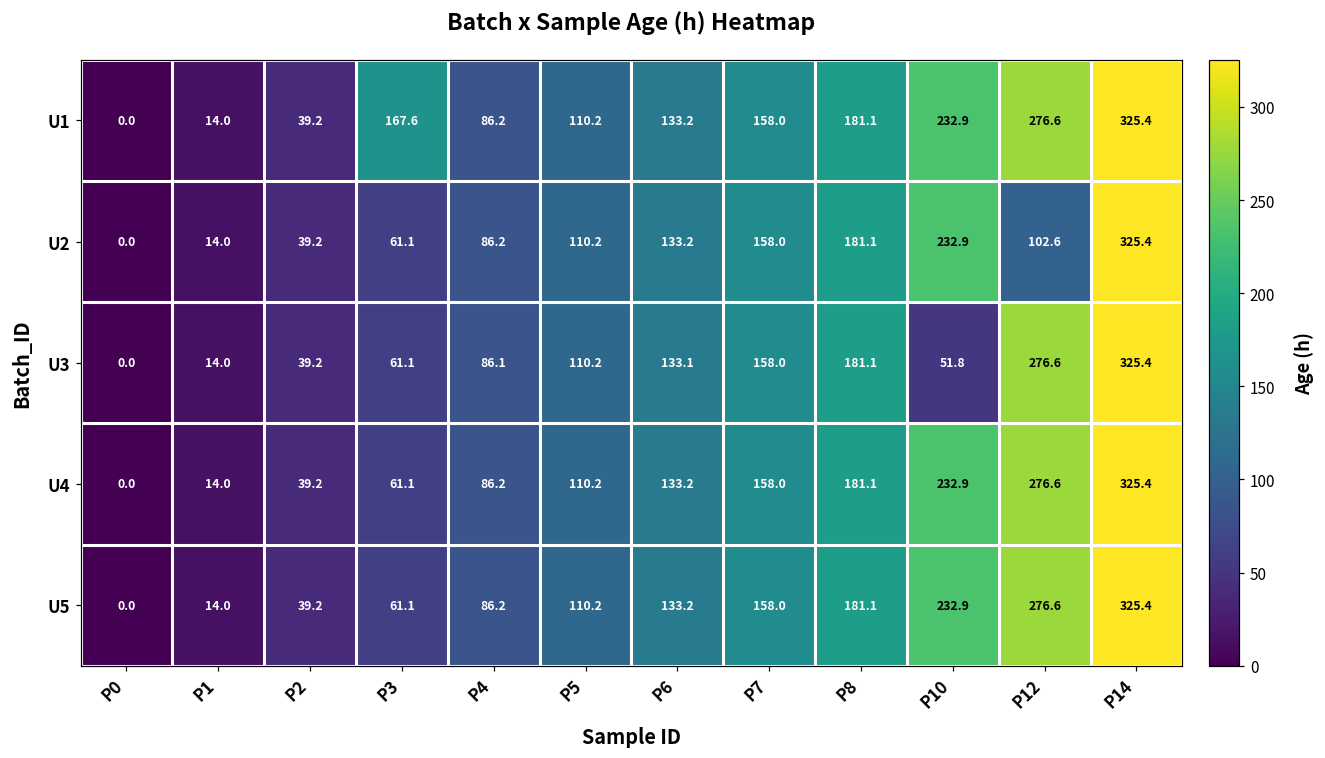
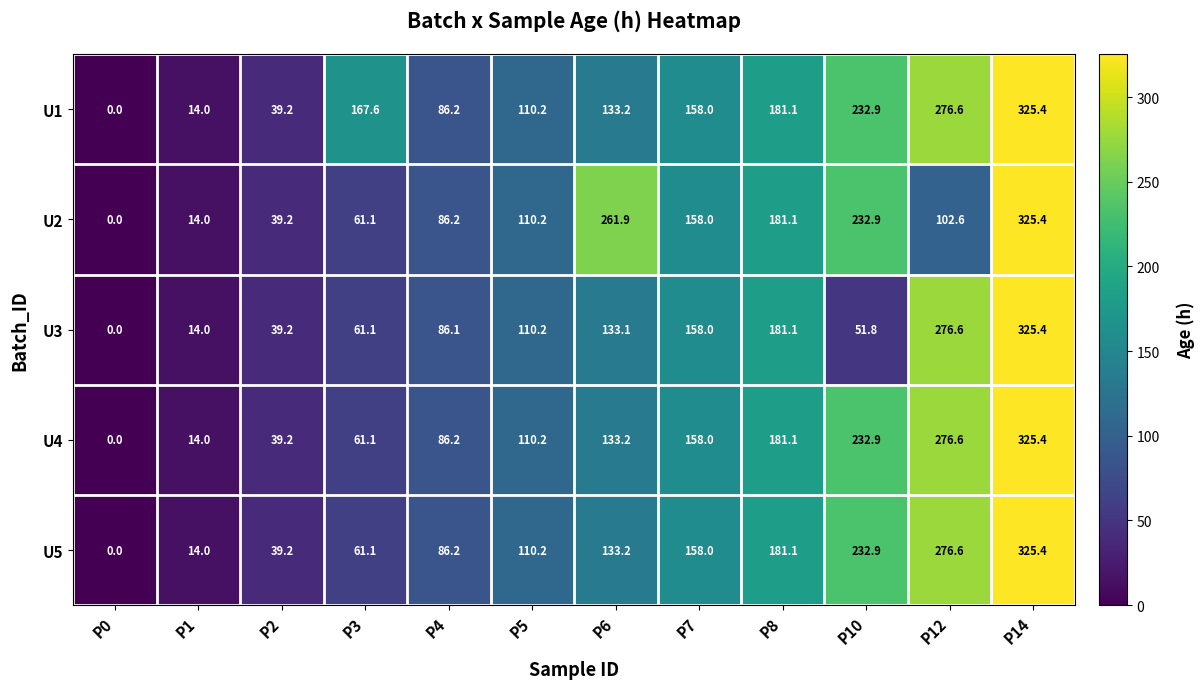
  {
    "U1": {
      "P0": 0.0,
      "P1": 14.0,
      "P2": 39.2,
      "P3": 167.6,
      "P4": 86.2,
      "P5": 110.2,
      "P6": 133.2,
      "P7": 158.0,
      "P8": 181.1,
      "P10": 232.9,
      "P12": 276.6,
      "P14": 325.4
    },
    "U2": {
      "P0": 0.0,
      "P1": 14.0,
      "P2": 39.2,
      "P3": 61.1,
      "P4": 86.2,
      "P5": 110.2,
-     "P6": 133.2,
+     "P6": 261.9,
      "P7": 158.0,
      "P8": 181.1,
      "P10": 232.9,
      "P12": 102.6,
      "P14": 325.4
    },
    "U3": {
      "P0": 0.0,
      "P1": 14.0,
      "P2": 39.2,
      "P3": 61.1,
      "P4": 86.1,
      "P5": 110.2,
      "P6": 133.1,
      "P7": 158.0,
      "P8": 181.1,
      "P10": 51.8,
      "P12": 276.6,
      "P14": 325.4
    },
    "U4": {
      "P0": 0.0,
      "P1": 14.0,
      "P2": 39.2,
      "P3": 61.1,
      "P4": 86.2,
      "P5": 110.2,
      "P6": 133.2,
      "P7": 158.0,
      "P8": 181.1,
      "P10": 232.9,
      "P12": 276.6,
      "P14": 325.4
    },
    "U5": {
      "P0": 0.0,
      "P1": 14.0,
      "P2": 39.2,
      "P3": 61.1,
      "P4": 86.2,
      "P5": 110.2,
      "P6": 133.2,
      "P7": 158.0,
      "P8": 181.1,
      "P10": 232.9,
      "P12": 276.6,
      "P14": 325.4
    }
  }
